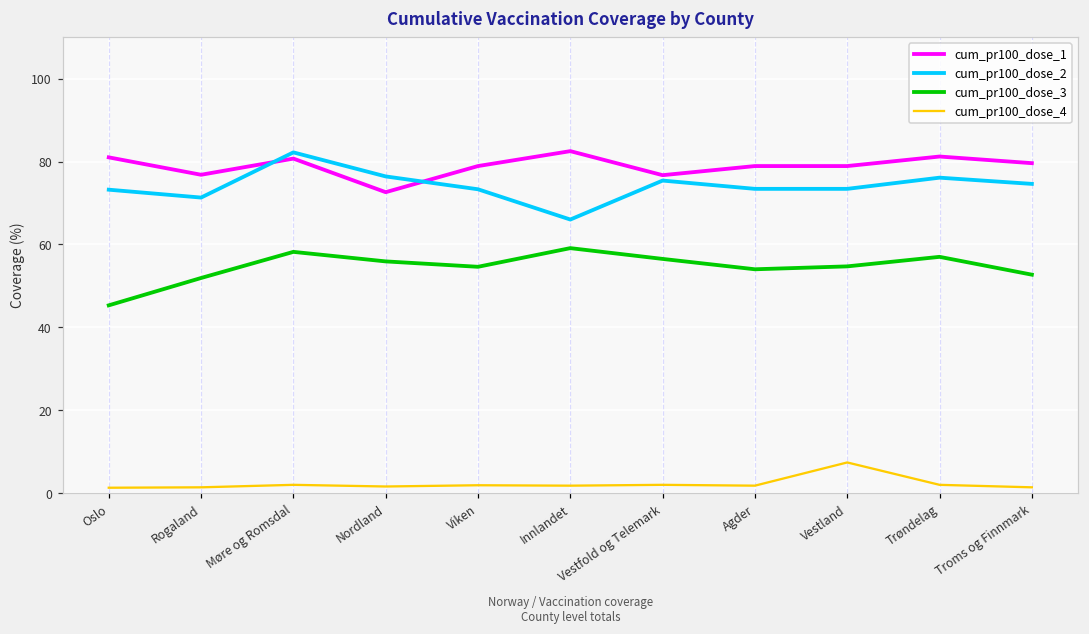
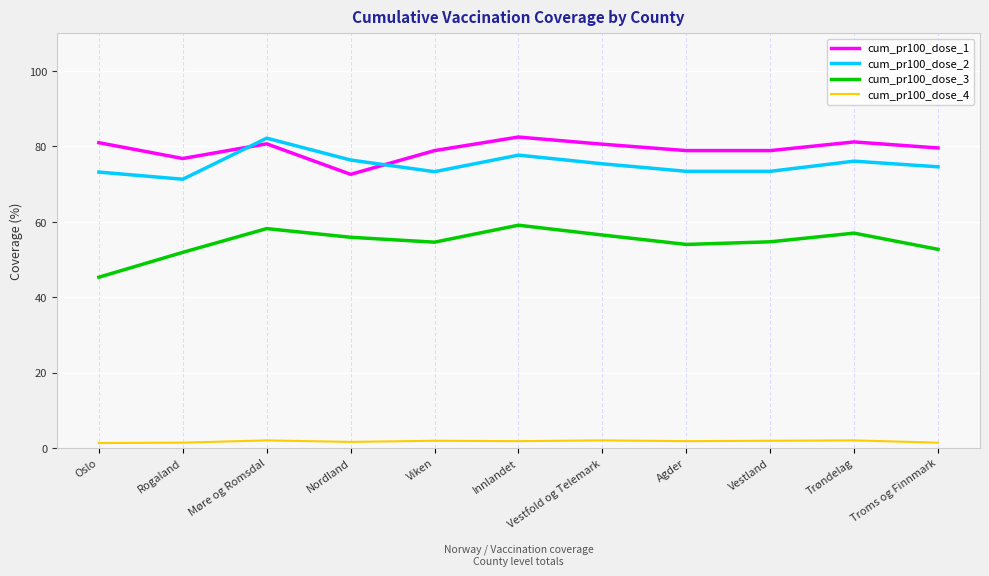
  {
    "cum_pr100_dose_1": {
      "Oslo": 81,
      "Rogaland": 77,
      "Møre og Romsdal": 81,
      "Nordland": 73,
      "Viken": 79,
      "Innlandet": 83,
-     "Vestfold og Telemark": 77,
+     "Vestfold og Telemark": 81,
      "Agder": 79,
      "Vestland": 79,
      "Trøndelag": 81,
      "Troms og Finnmark": 80
    },
    "cum_pr100_dose_2": {
      "Oslo": 73,
      "Rogaland": 71,
      "Møre og Romsdal": 82,
      "Nordland": 76,
      "Viken": 73,
-     "Innlandet": 66,
+     "Innlandet": 78,
      "Vestfold og Telemark": 75,
      "Agder": 73,
      "Vestland": 73,
      "Trøndelag": 76,
      "Troms og Finnmark": 75
    },
    "cum_pr100_dose_3": {
      "Oslo": 45,
      "Rogaland": 52,
      "Møre og Romsdal": 58,
      "Nordland": 56,
      "Viken": 55,
      "Innlandet": 59,
      "Vestfold og Telemark": 57,
      "Agder": 54,
      "Vestland": 55,
      "Trøndelag": 57,
      "Troms og Finnmark": 53
    },
    "cum_pr100_dose_4": {
      "Oslo": 1,
      "Rogaland": 1,
      "Møre og Romsdal": 2,
      "Nordland": 2,
      "Viken": 2,
      "Innlandet": 2,
      "Vestfold og Telemark": 2,
      "Agder": 2,
-     "Vestland": 7,
+     "Vestland": 2,
      "Trøndelag": 2,
      "Troms og Finnmark": 1
    }
  }
